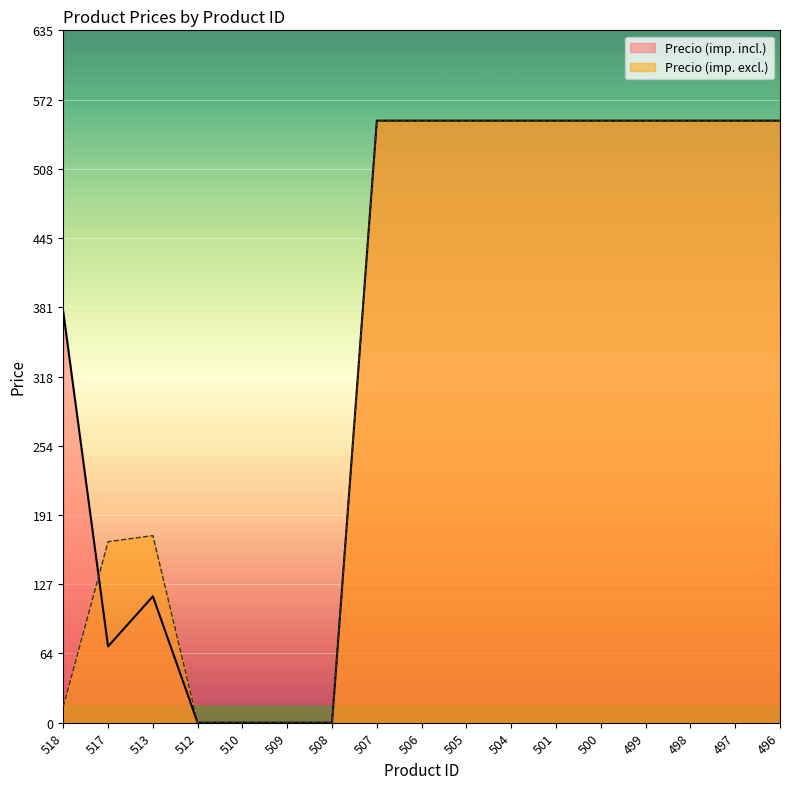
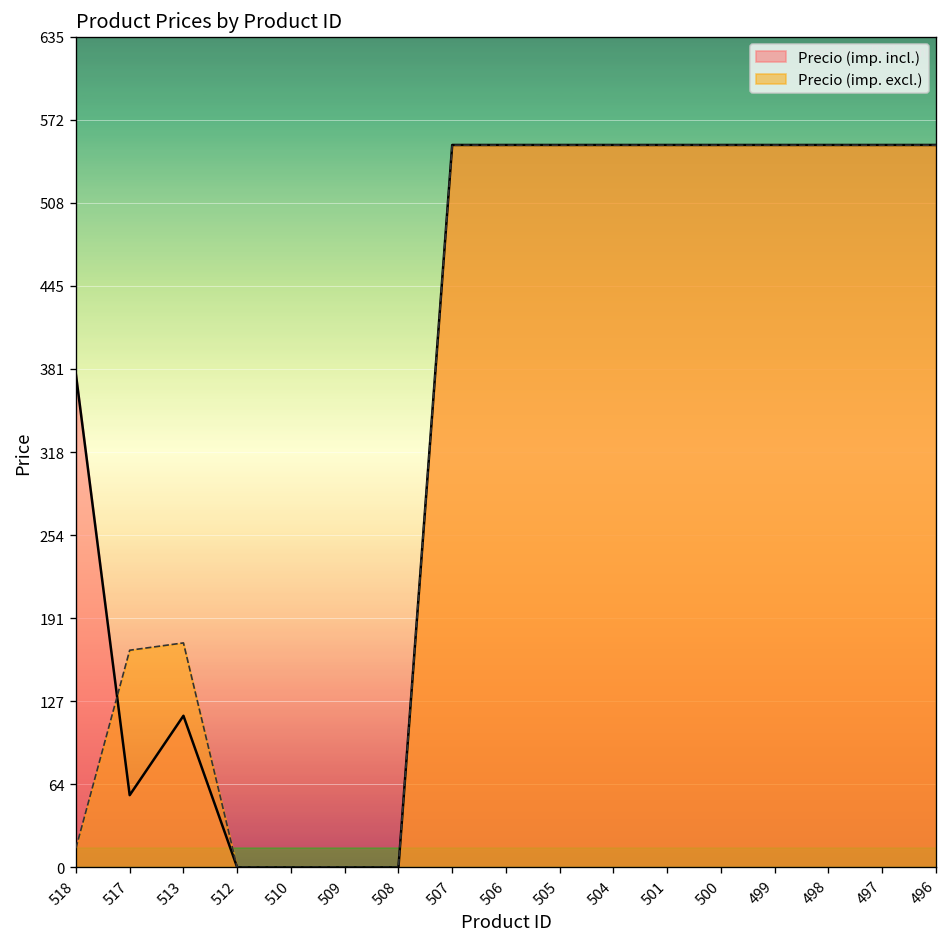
  {
    "Precio (imp. incl.)": {
      "518": 377,
-     "517": 70,
+     "517": 55,
      "513": 116
    },
    "Precio (imp. excl.)": {
      "518": 15,
      "517": 166,
      "513": 172
    }
  }
